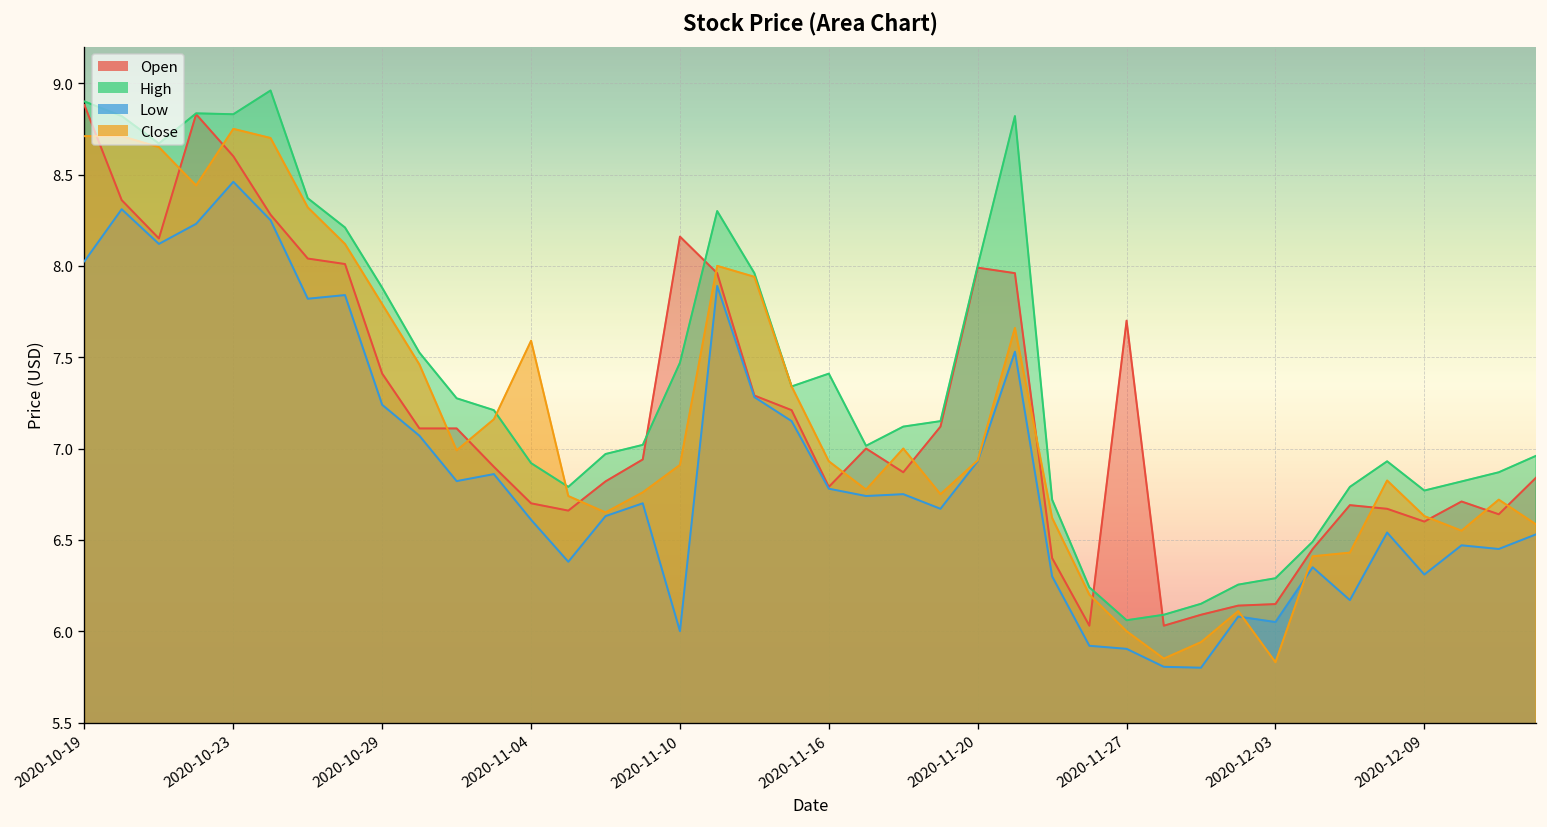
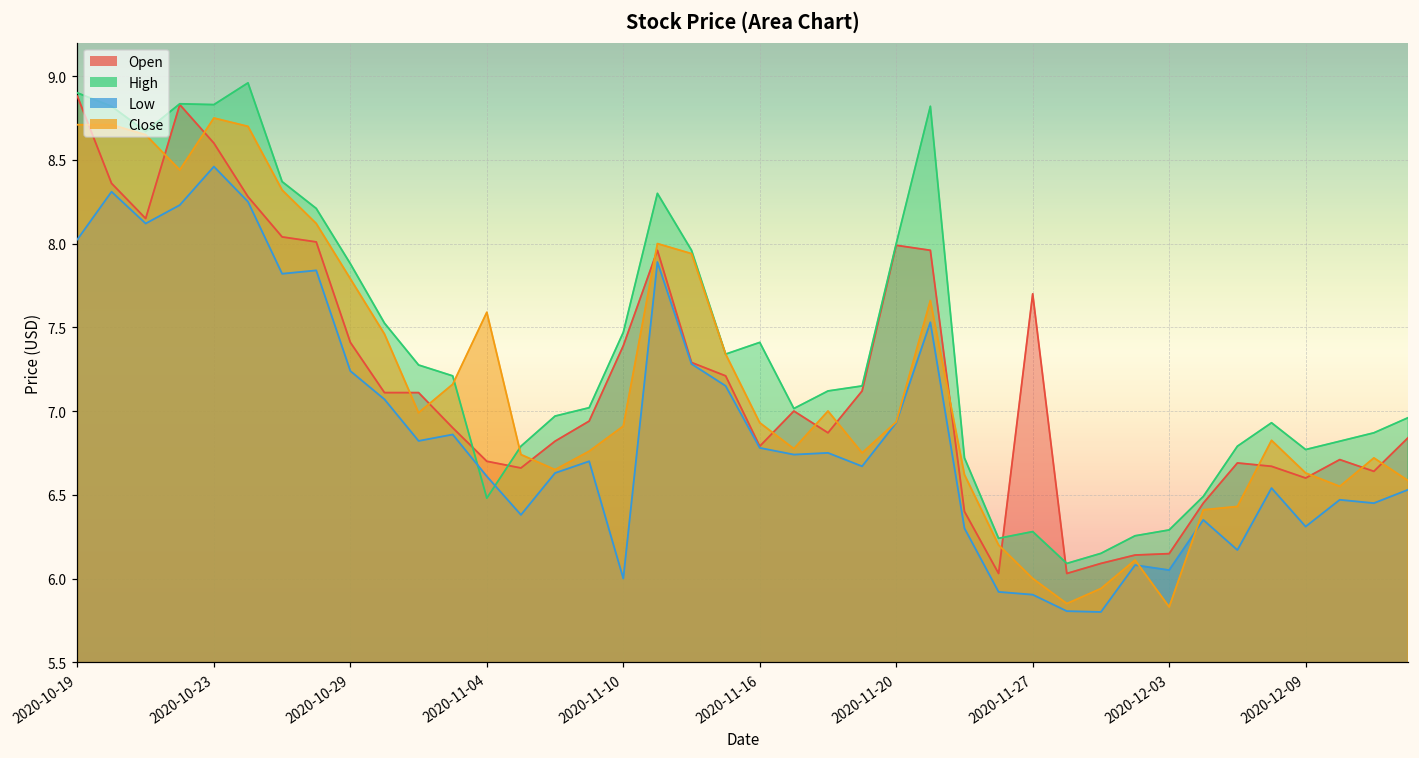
  {
    "Open": {
      "2020-10-19": 8.88,
      "2020-10-23": 8.60,
      "2020-10-29": 7.41,
      "2020-11-04": 6.70,
-     "2020-11-10": 8.16,
+     "2020-11-10": 7.39,
      "2020-11-27": 7.70,
      "2020-12-03": 6.15,
      "2020-12-09": 6.60
    },
    "High": {
      "2020-10-19": 8.90,
      "2020-10-23": 8.83,
      "2020-10-29": 7.88,
-     "2020-11-04": 6.92,
+     "2020-11-04": 6.48,
      "2020-11-10": 7.47,
      "2020-11-16": 7.41,
-     "2020-11-27": 6.06,
+     "2020-11-27": 6.28,
      "2020-12-03": 6.29,
      "2020-12-09": 6.77
    },
    "Low": {
      "2020-10-19": 8.03,
      "2020-10-23": 8.46,
      "2020-10-29": 7.24,
      "2020-11-04": 6.61,
      "2020-11-10": 6.00,
      "2020-11-27": 5.90,
      "2020-12-03": 6.05,
      "2020-12-09": 6.31
    },
    "Close": {
      "2020-10-19": 8.71,
      "2020-10-23": 8.75,
      "2020-10-29": 7.79,
      "2020-11-04": 7.59,
      "2020-11-10": 6.91,
      "2020-11-16": 6.93,
      "2020-11-27": 6.00,
      "2020-12-03": 5.83,
      "2020-12-09": 6.63
    }
  }
